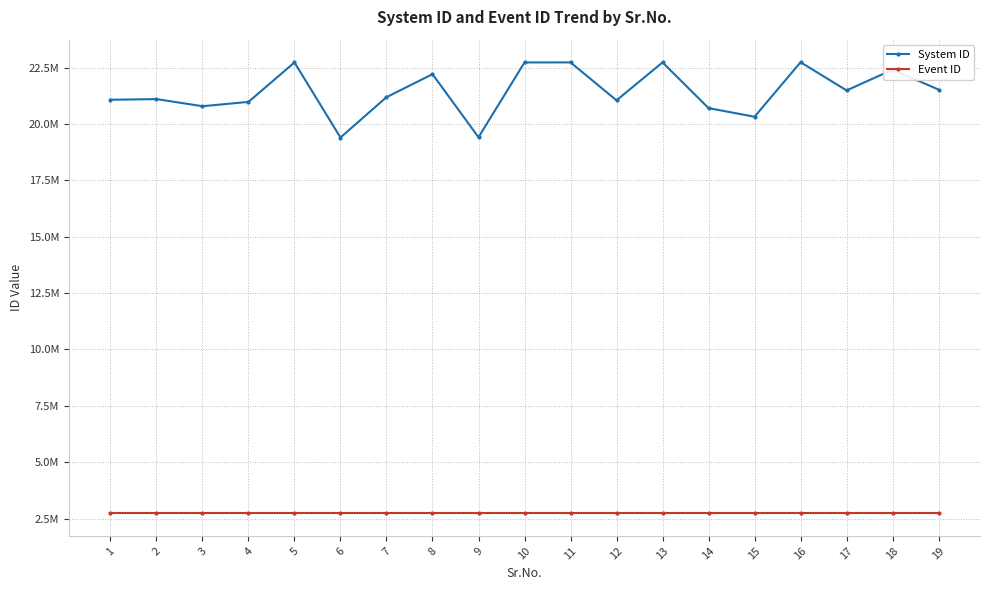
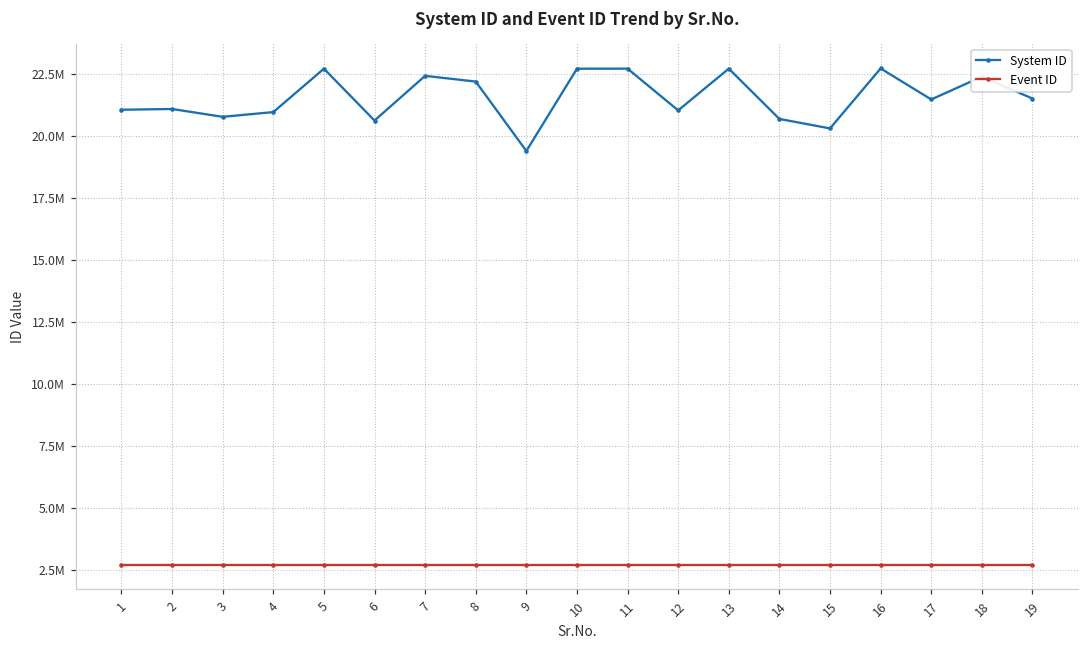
  {
    "System ID": {
      "1": 21100000,
      "2": 21100000,
      "3": 20800000,
      "4": 21000000,
      "5": 22700000,
-     "6": 19400000,
-     "7": 21200000,
+     "6": 20600000,
+     "7": 22400000,
      "8": 22200000,
      "9": 19400000,
      "10": 22700000,
      "11": 22700000,
      "12": 21100000,
      "13": 22700000,
      "14": 20700000,
      "15": 20300000,
      "16": 22700000,
      "17": 21500000,
      "19": 21500000
    },
    "Event ID": {
      "1": 2700000,
      "2": 2700000,
      "3": 2700000,
      "4": 2700000,
      "5": 2700000,
      "6": 2700000,
      "7": 2700000,
      "8": 2700000,
      "9": 2700000,
      "10": 2700000,
      "11": 2700000,
      "12": 2700000,
      "13": 2700000,
      "14": 2700000,
      "15": 2700000,
      "16": 2700000,
      "17": 2700000,
      "18": 2700000,
      "19": 2700000
    }
  }
